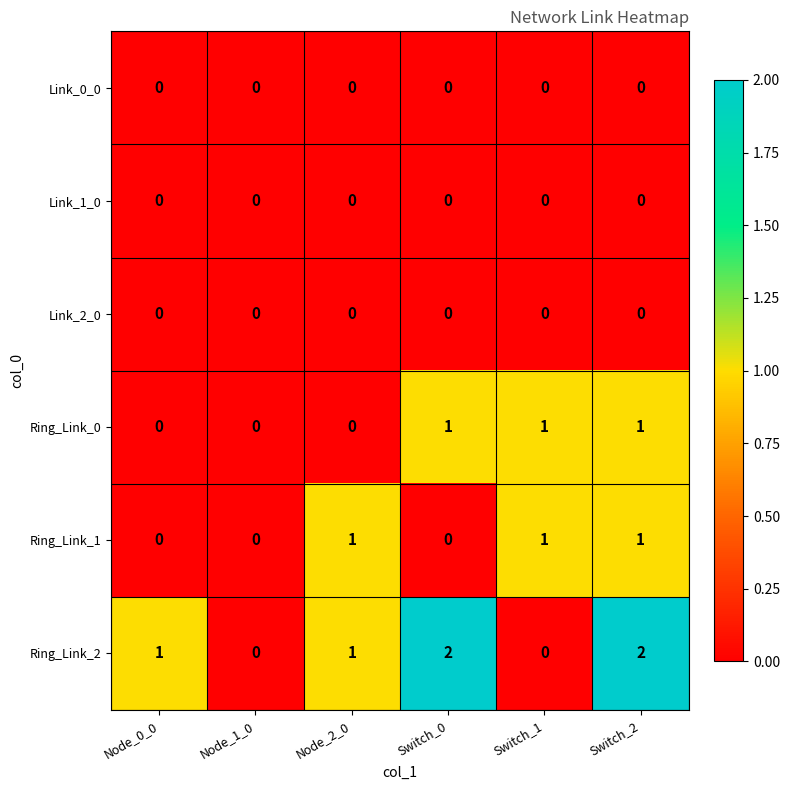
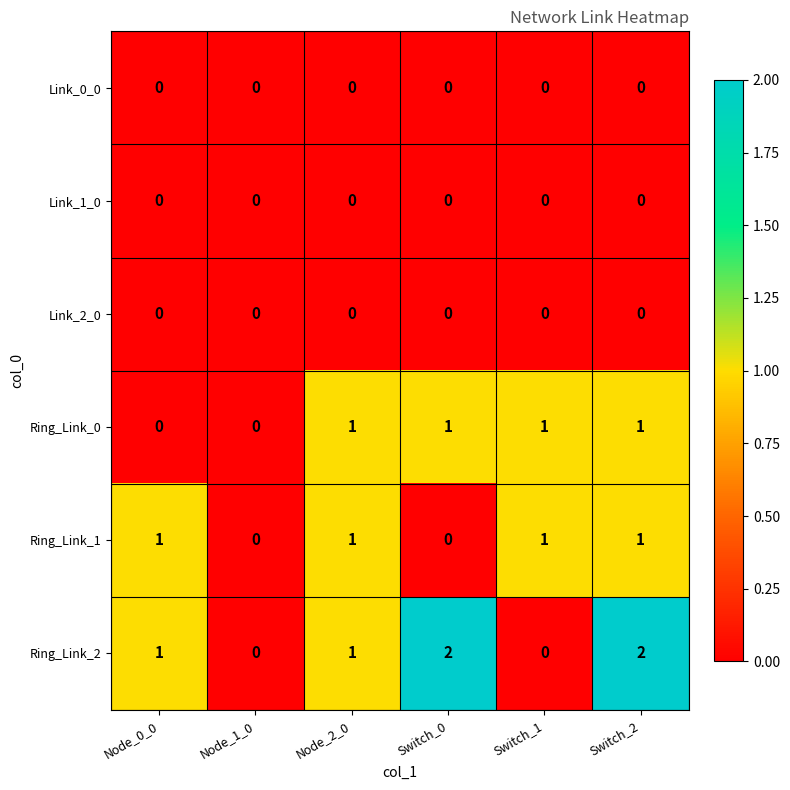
  {
    "Link_0_0": {
      "Node_0_0": 0,
      "Node_1_0": 0,
      "Node_2_0": 0,
      "Switch_0": 0,
      "Switch_1": 0,
      "Switch_2": 0
    },
    "Link_1_0": {
      "Node_0_0": 0,
      "Node_1_0": 0,
      "Node_2_0": 0,
      "Switch_0": 0,
      "Switch_1": 0,
      "Switch_2": 0
    },
    "Link_2_0": {
      "Node_0_0": 0,
      "Node_1_0": 0,
      "Node_2_0": 0,
      "Switch_0": 0,
      "Switch_1": 0,
      "Switch_2": 0
    },
    "Ring_Link_0": {
      "Node_0_0": 0,
      "Node_1_0": 0,
-     "Node_2_0": 0,
+     "Node_2_0": 1,
      "Switch_0": 1,
      "Switch_1": 1,
      "Switch_2": 1
    },
    "Ring_Link_1": {
-     "Node_0_0": 0,
+     "Node_0_0": 1,
      "Node_1_0": 0,
      "Node_2_0": 1,
      "Switch_0": 0,
      "Switch_1": 1,
      "Switch_2": 1
    },
    "Ring_Link_2": {
      "Node_0_0": 1,
      "Node_1_0": 0,
      "Node_2_0": 1,
      "Switch_0": 2,
      "Switch_1": 0,
      "Switch_2": 2
    }
  }
